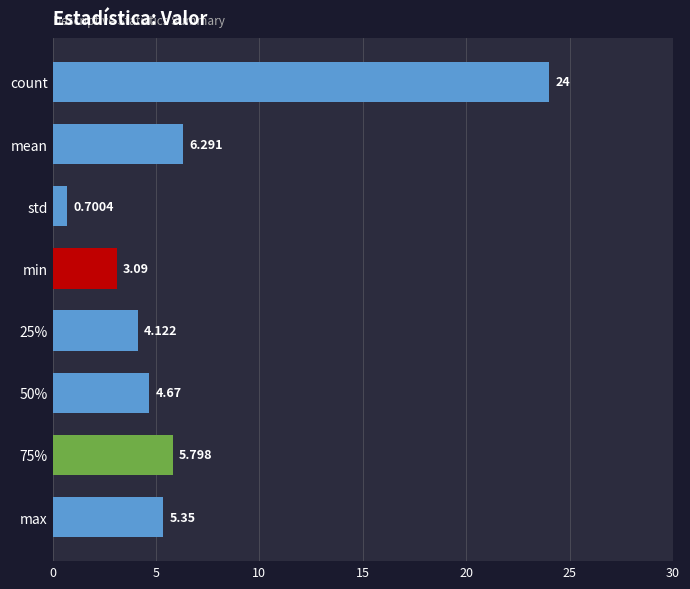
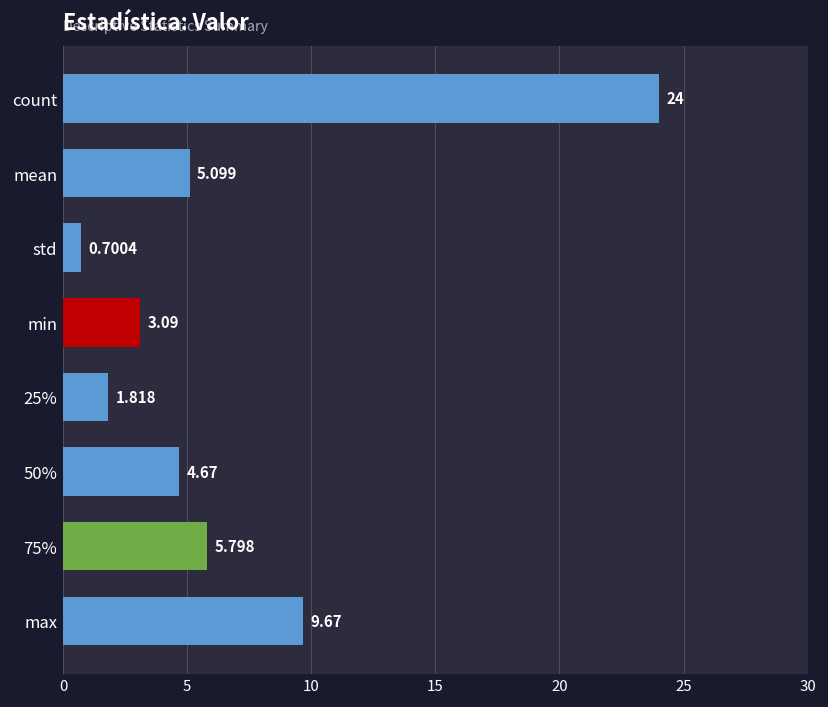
  {
    "count": 24,
-   "mean": 6.291,
+   "mean": 5.099,
    "std": 0.7004,
    "min": 3.09,
-   "25%": 4.122,
+   "25%": 1.818,
    "50%": 4.67,
    "75%": 5.798,
-   "max": 5.35
+   "max": 9.67
  }
